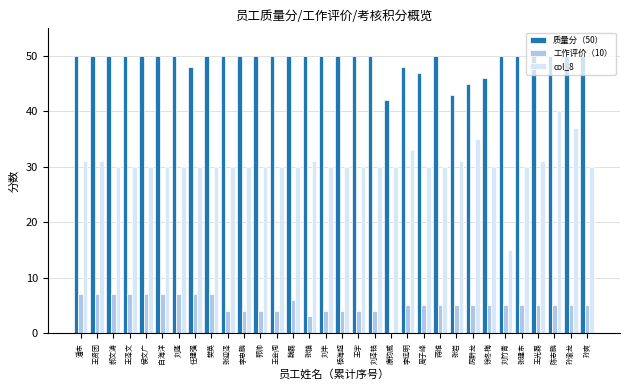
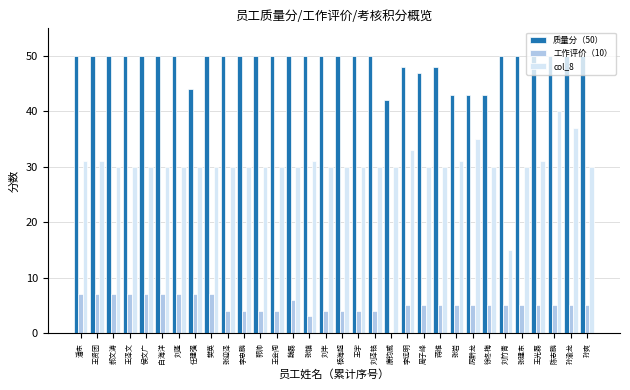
  {
    "质量分（50）": {
      "潘东": 50,
      "王贤团": 50,
      "郝文涛": 50,
      "王泽文": 50,
      "侯文广": 50,
      "白海洋": 50,
      "刘蓬": 50,
-     "任建强": 48,
+     "任建强": 44,
      "樊英": 50,
      "张迎泽": 50,
      "李忠鹏": 50,
      "郭帅": 50,
      "王会闯": 50,
      "魏磊": 50,
      "张镇": 50,
      "刘丰": 50,
      "杨海超": 50,
      "王宇": 50,
      "刘泽铭": 50,
      "康钧威": 42,
      "李远明": 48,
      "周子峰": 47,
-     "蒋维": 50,
+     "蒋维": 48,
      "张岩": 43,
-     "厉黔龙": 45,
-     "徐冬梅": 46,
+     "厉黔龙": 43,
+     "徐冬梅": 43,
      "刘竹青": 50,
      "张建东": 50
    }
  }
